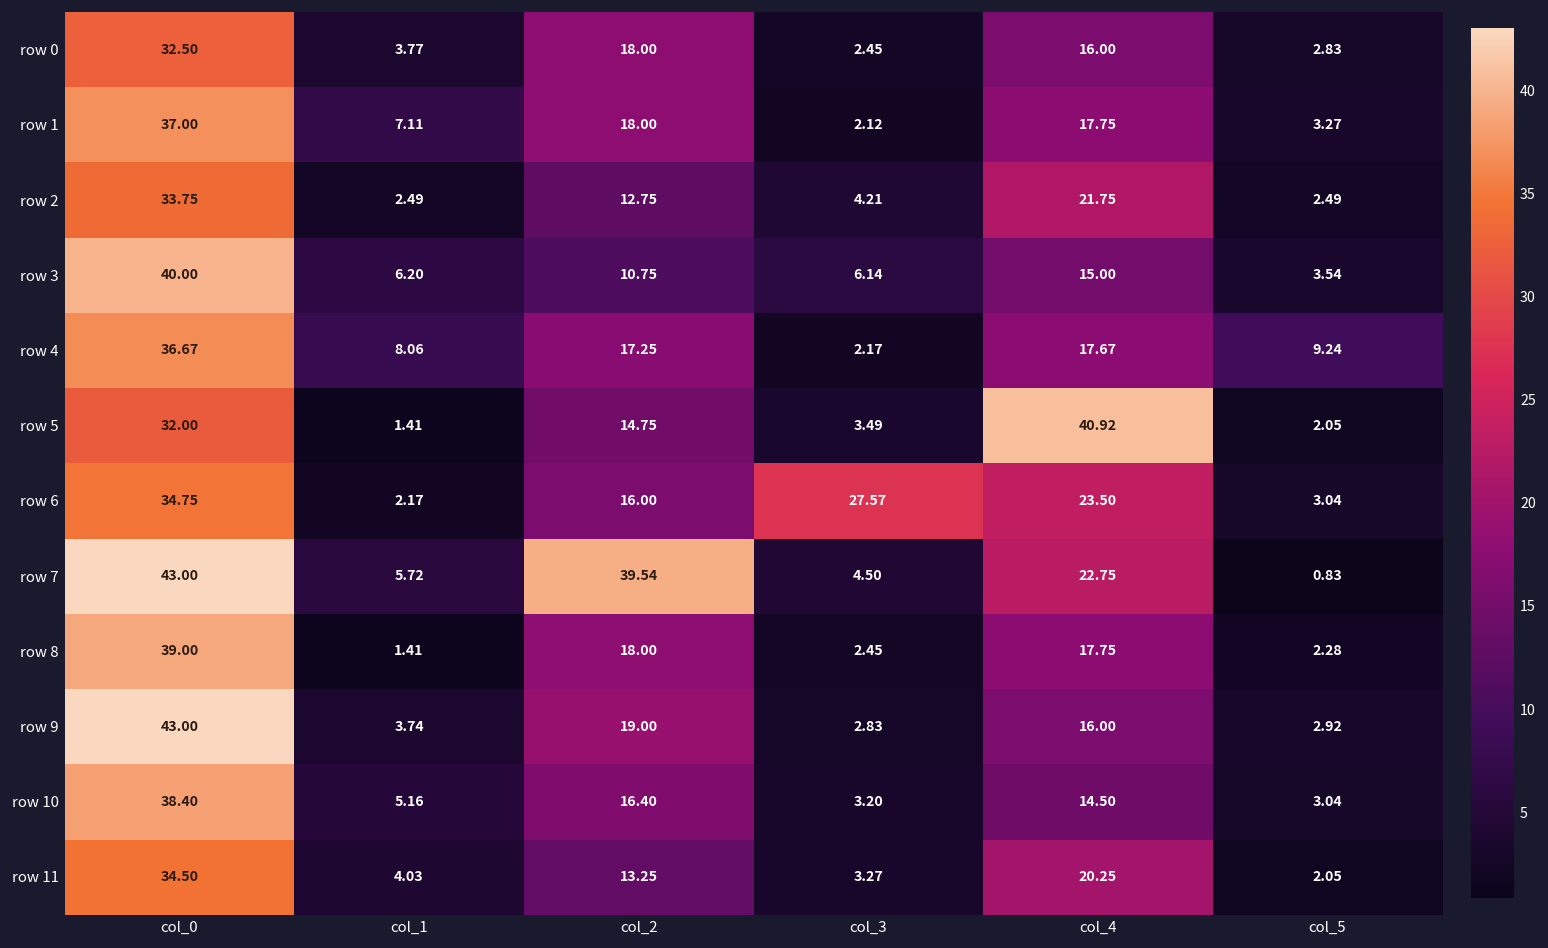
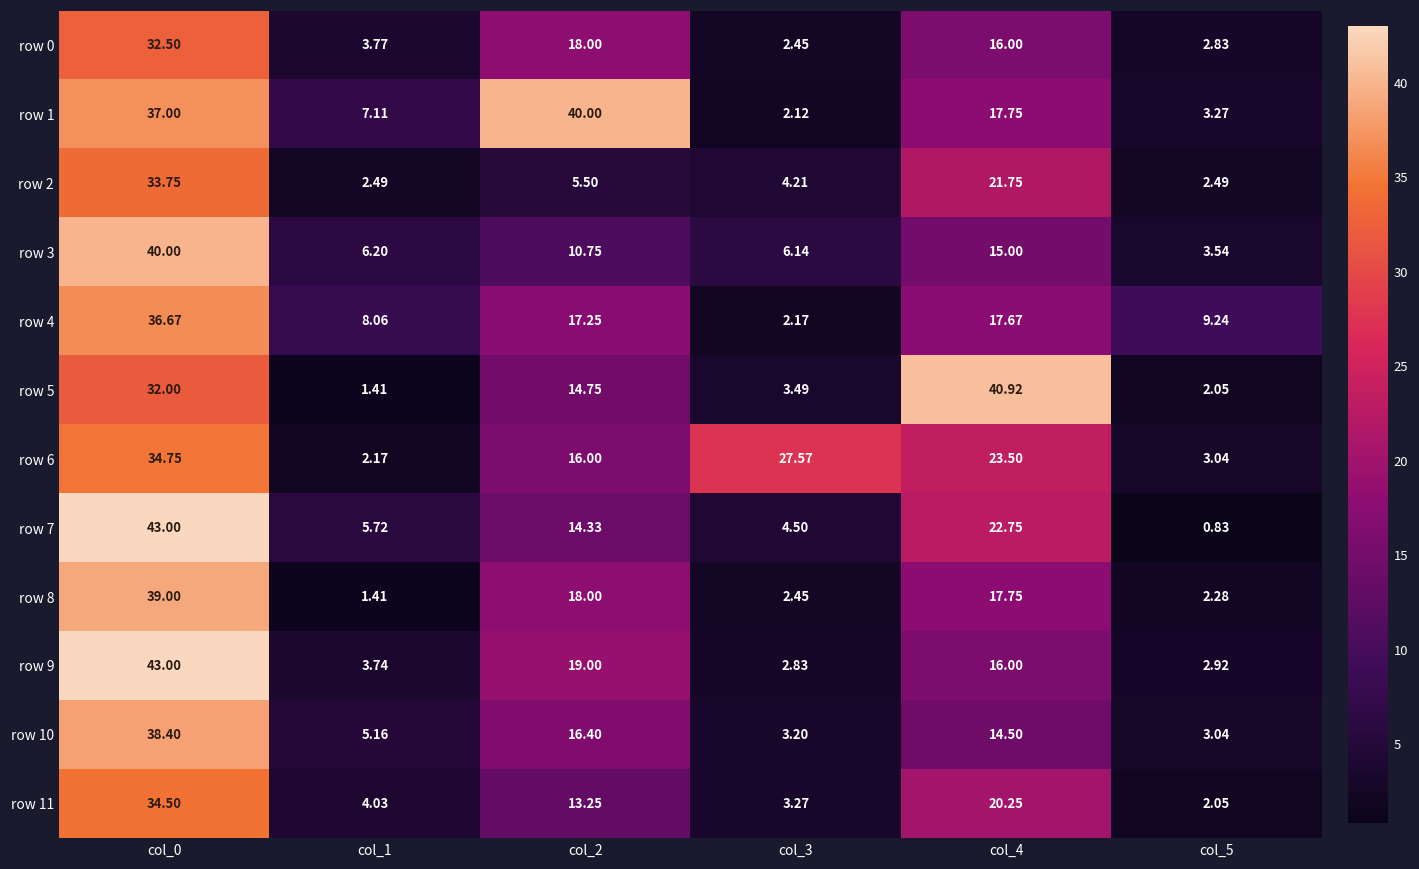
  {
    "row 0": {
      "col_0": 32.50,
      "col_1": 3.77,
      "col_2": 18.00,
      "col_3": 2.45,
      "col_4": 16.00,
      "col_5": 2.83
    },
    "row 1": {
      "col_0": 37.00,
      "col_1": 7.11,
-     "col_2": 18.00,
+     "col_2": 40.00,
      "col_3": 2.12,
      "col_4": 17.75,
      "col_5": 3.27
    },
    "row 2": {
      "col_0": 33.75,
      "col_1": 2.49,
-     "col_2": 12.75,
+     "col_2": 5.50,
      "col_3": 4.21,
      "col_4": 21.75,
      "col_5": 2.49
    },
    "row 3": {
      "col_0": 40.00,
      "col_1": 6.20,
      "col_2": 10.75,
      "col_3": 6.14,
      "col_4": 15.00,
      "col_5": 3.54
    },
    "row 4": {
      "col_0": 36.67,
      "col_1": 8.06,
      "col_2": 17.25,
      "col_3": 2.17,
      "col_4": 17.67,
      "col_5": 9.24
    },
    "row 5": {
      "col_0": 32.00,
      "col_1": 1.41,
      "col_2": 14.75,
      "col_3": 3.49,
      "col_4": 40.92,
      "col_5": 2.05
    },
    "row 6": {
      "col_0": 34.75,
      "col_1": 2.17,
      "col_2": 16.00,
      "col_3": 27.57,
      "col_4": 23.50,
      "col_5": 3.04
    },
    "row 7": {
      "col_0": 43.00,
      "col_1": 5.72,
-     "col_2": 39.54,
+     "col_2": 14.33,
      "col_3": 4.50,
      "col_4": 22.75,
      "col_5": 0.83
    },
    "row 8": {
      "col_0": 39.00,
      "col_1": 1.41,
      "col_2": 18.00,
      "col_3": 2.45,
      "col_4": 17.75,
      "col_5": 2.28
    },
    "row 9": {
      "col_0": 43.00,
      "col_1": 3.74,
      "col_2": 19.00,
      "col_3": 2.83,
      "col_4": 16.00,
      "col_5": 2.92
    },
    "row 10": {
      "col_0": 38.40,
      "col_1": 5.16,
      "col_2": 16.40,
      "col_3": 3.20,
      "col_4": 14.50,
      "col_5": 3.04
    },
    "row 11": {
      "col_0": 34.50,
      "col_1": 4.03,
      "col_2": 13.25,
      "col_3": 3.27,
      "col_4": 20.25,
      "col_5": 2.05
    }
  }
